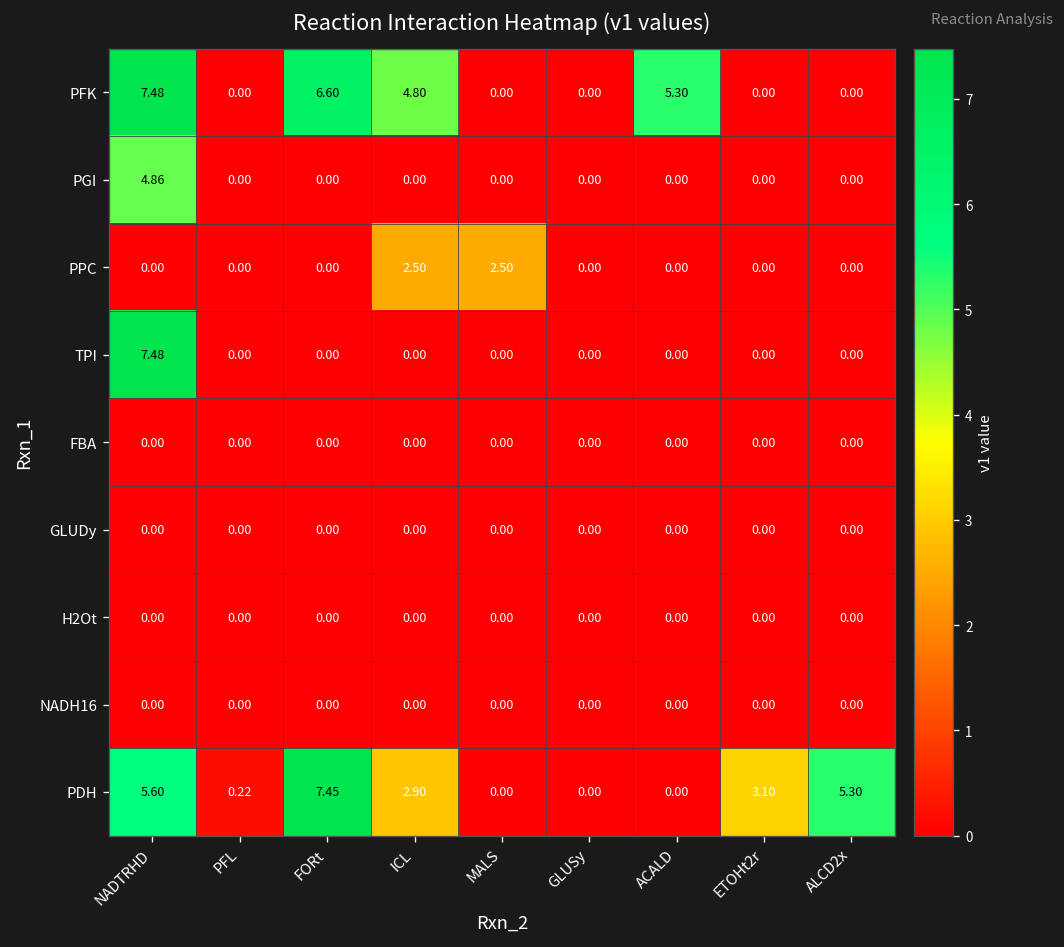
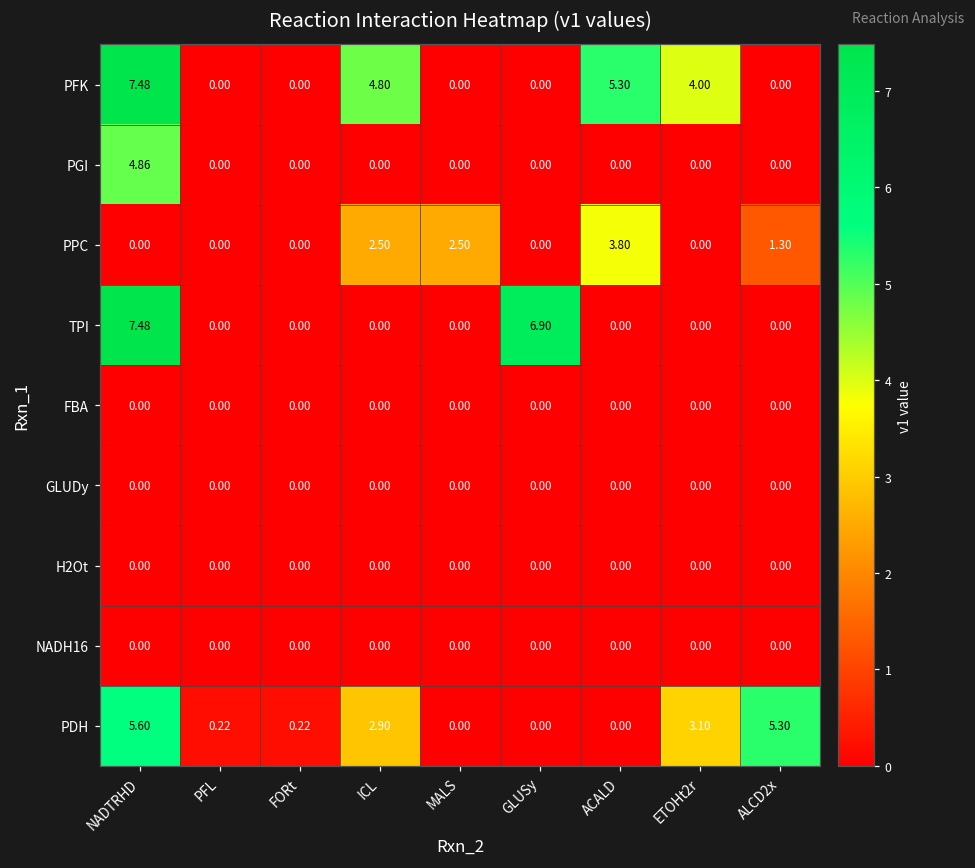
  {
    "PFK": {
      "NADTRHD": 7.48,
      "PFL": 0.00,
-     "FORt": 6.60,
+     "FORt": 0.00,
      "ICL": 4.80,
      "MALS": 0.00,
      "GLUSy": 0.00,
      "ACALD": 5.30,
-     "ETOHt2r": 0.00,
+     "ETOHt2r": 4.00,
      "ALCD2x": 0.00
    },
    "PGI": {
      "NADTRHD": 4.86,
      "PFL": 0.00,
      "FORt": 0.00,
      "ICL": 0.00,
      "MALS": 0.00,
      "GLUSy": 0.00,
      "ACALD": 0.00,
      "ETOHt2r": 0.00,
      "ALCD2x": 0.00
    },
    "PPC": {
      "NADTRHD": 0.00,
      "PFL": 0.00,
      "FORt": 0.00,
      "ICL": 2.50,
      "MALS": 2.50,
      "GLUSy": 0.00,
-     "ACALD": 0.00,
+     "ACALD": 3.80,
      "ETOHt2r": 0.00,
-     "ALCD2x": 0.00
+     "ALCD2x": 1.30
    },
    "TPI": {
      "NADTRHD": 7.48,
      "PFL": 0.00,
      "FORt": 0.00,
      "ICL": 0.00,
      "MALS": 0.00,
-     "GLUSy": 0.00,
+     "GLUSy": 6.90,
      "ACALD": 0.00,
      "ETOHt2r": 0.00,
      "ALCD2x": 0.00
    },
    "FBA": {
      "NADTRHD": 0.00,
      "PFL": 0.00,
      "FORt": 0.00,
      "ICL": 0.00,
      "MALS": 0.00,
      "GLUSy": 0.00,
      "ACALD": 0.00,
      "ETOHt2r": 0.00,
      "ALCD2x": 0.00
    },
    "GLUDy": {
      "NADTRHD": 0.00,
      "PFL": 0.00,
      "FORt": 0.00,
      "ICL": 0.00,
      "MALS": 0.00,
      "GLUSy": 0.00,
      "ACALD": 0.00,
      "ETOHt2r": 0.00,
      "ALCD2x": 0.00
    },
    "H2Ot": {
      "NADTRHD": 0.00,
      "PFL": 0.00,
      "FORt": 0.00,
      "ICL": 0.00,
      "MALS": 0.00,
      "GLUSy": 0.00,
      "ACALD": 0.00,
      "ETOHt2r": 0.00,
      "ALCD2x": 0.00
    },
    "NADH16": {
      "NADTRHD": 0.00,
      "PFL": 0.00,
      "FORt": 0.00,
      "ICL": 0.00,
      "MALS": 0.00,
      "GLUSy": 0.00,
      "ACALD": 0.00,
      "ETOHt2r": 0.00,
      "ALCD2x": 0.00
    },
    "PDH": {
      "NADTRHD": 5.60,
      "PFL": 0.22,
-     "FORt": 7.45,
+     "FORt": 0.22,
      "ICL": 2.90,
      "MALS": 0.00,
      "GLUSy": 0.00,
      "ACALD": 0.00,
      "ETOHt2r": 3.10,
      "ALCD2x": 5.30
    }
  }
